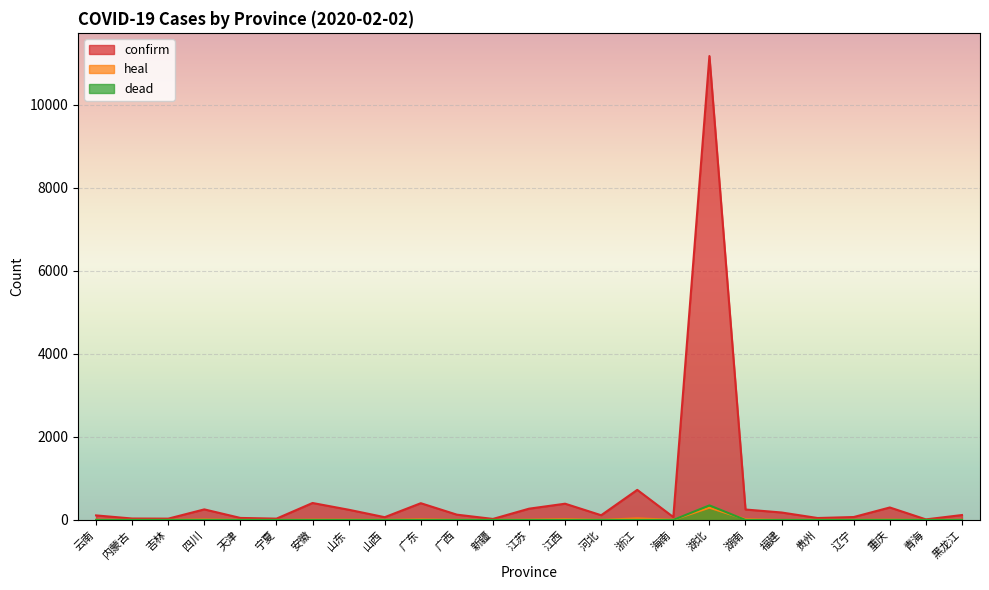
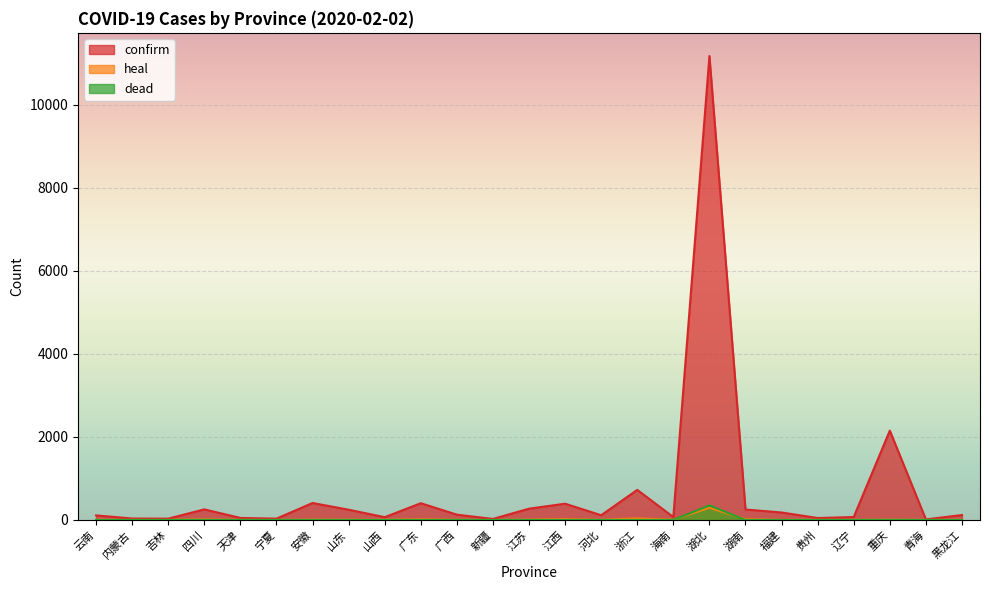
  {
    "confirm": {
      "云南": 100,
      "四川": 300,
      "安徽": 400,
      "山东": 200,
      "山西": 100,
      "广东": 400,
      "广西": 100,
      "江苏": 300,
      "江西": 400,
      "河北": 100,
      "浙江": 700,
      "海南": 100,
      "湖北": 11200,
      "湖南": 300,
      "福建": 200,
      "辽宁": 100,
-     "重庆": 300,
+     "重庆": 2200,
      "黑龙江": 100
    }
  }
